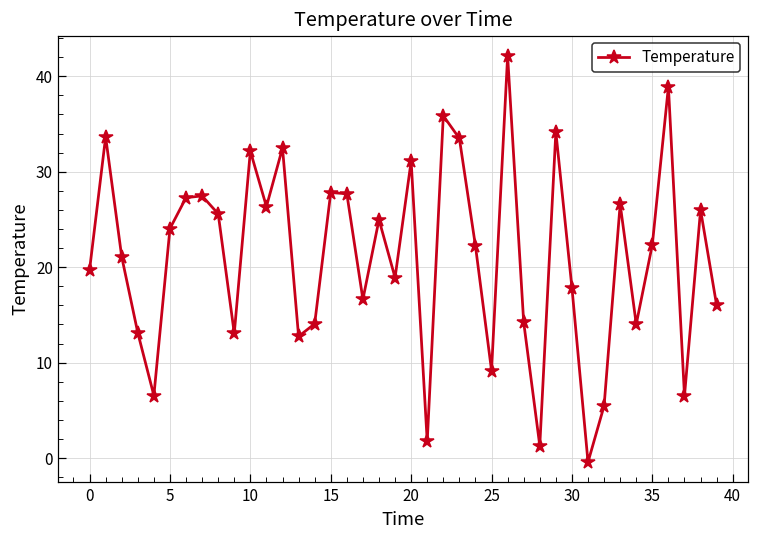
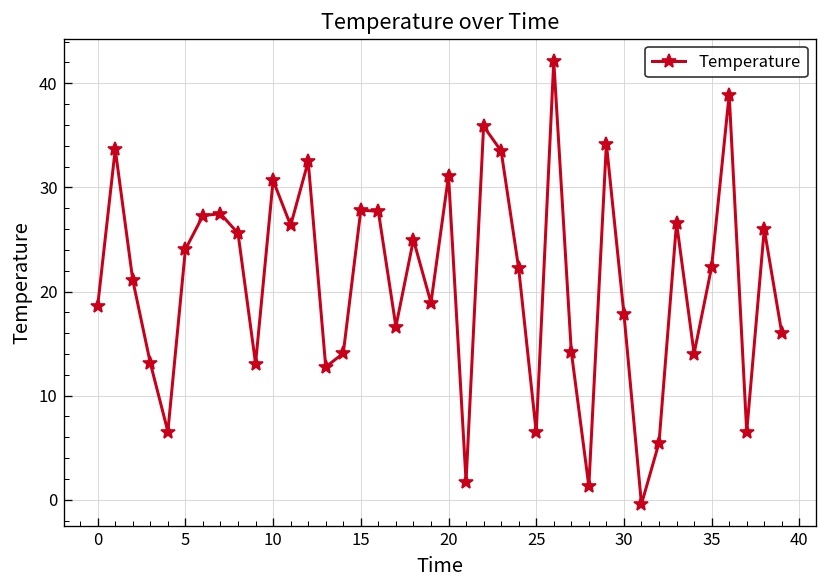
  {
-   "0": 20,
+   "0": 19,
    "5": 24,
-   "10": 32,
+   "10": 31,
    "15": 28,
    "20": 31,
-   "25": 9,
+   "25": 6,
    "30": 18,
    "35": 22
  }
